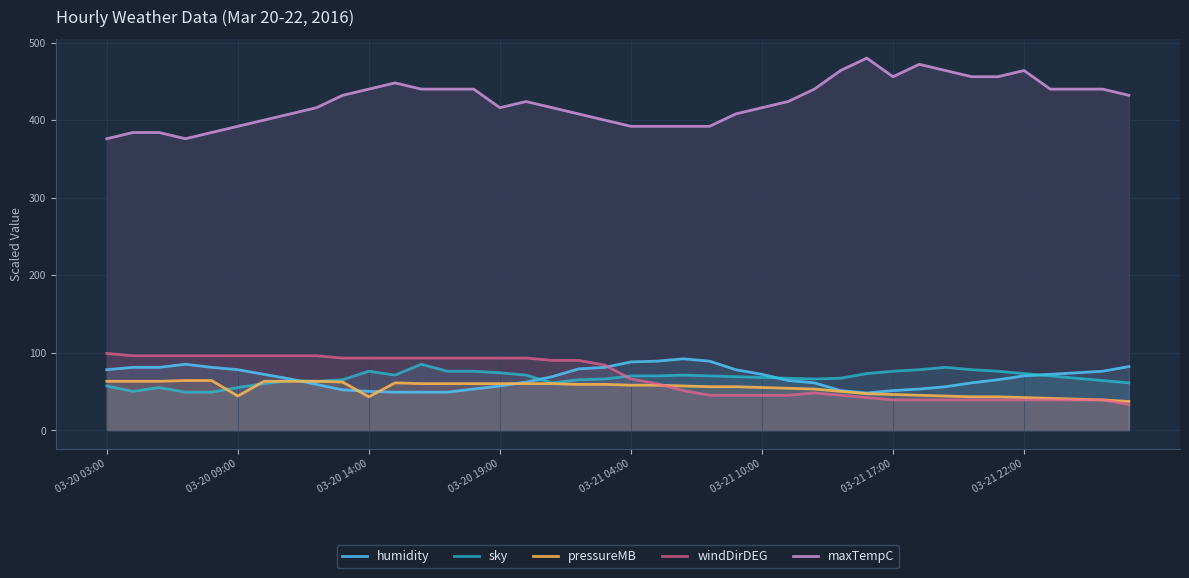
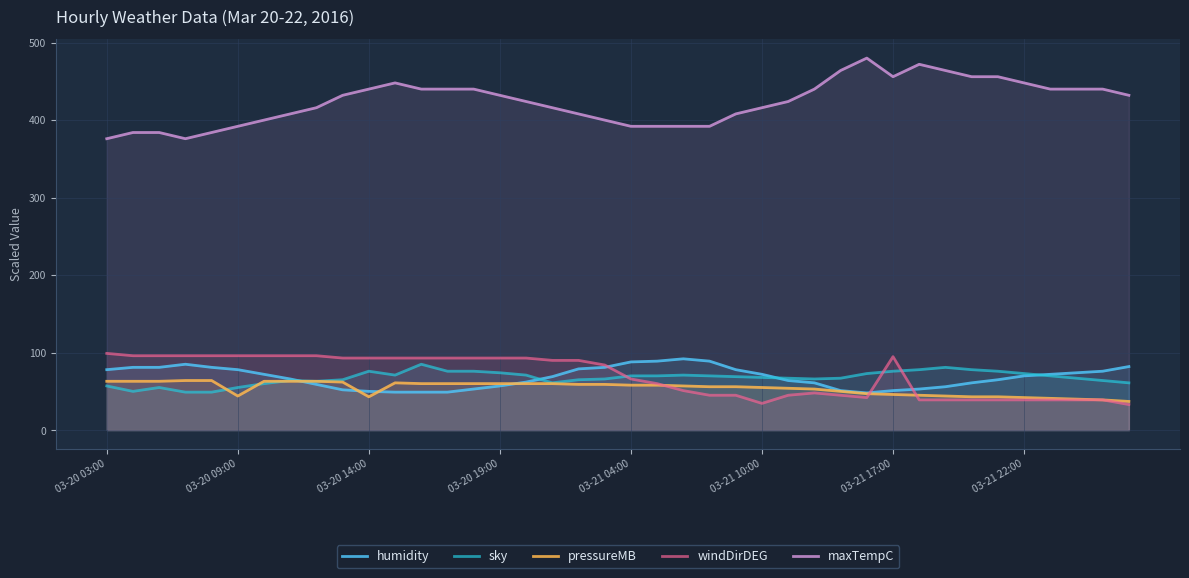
  {
    "pressureMB": {
      "03-20 03:00": 60,
      "03-20 09:00": 40,
      "03-20 14:00": 40,
      "03-21 04:00": 60,
      "03-21 10:00": 60,
      "03-21 17:00": 50
    },
    "windDirDEG": {
      "03-20 03:00": 100,
      "03-20 09:00": 100,
      "03-20 14:00": 90,
      "03-20 19:00": 90,
      "03-21 04:00": 70,
-     "03-21 10:00": 50,
-     "03-21 17:00": 40
+     "03-21 10:00": 30,
+     "03-21 17:00": 90
    },
    "maxTempC": {
      "03-20 03:00": 380,
      "03-20 09:00": 390,
      "03-20 14:00": 440,
-     "03-20 19:00": 420,
+     "03-20 19:00": 430,
      "03-21 04:00": 390,
      "03-21 10:00": 420,
      "03-21 17:00": 460,
-     "03-21 22:00": 460
+     "03-21 22:00": 450
    }
  }
